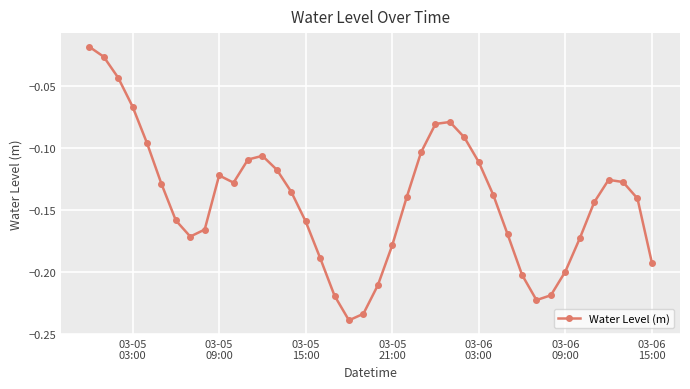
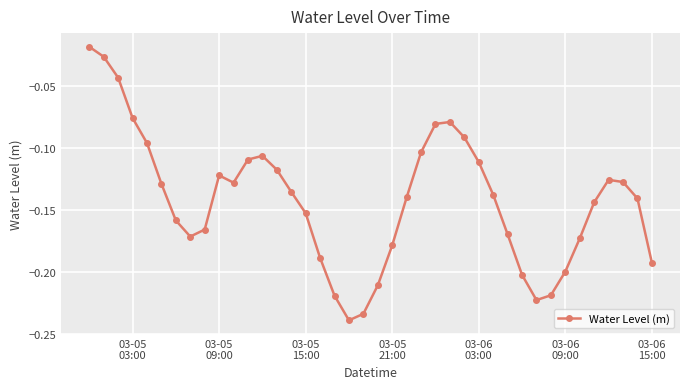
  {
-   "03-05 03:00": -0.067,
+   "03-05 03:00": -0.076,
    "03-05 09:00": -0.122,
-   "03-05 15:00": -0.159,
+   "03-05 15:00": -0.153,
    "03-05 21:00": -0.179,
    "03-06 03:00": -0.111,
    "03-06 09:00": -0.200,
    "03-06 15:00": -0.193
  }
